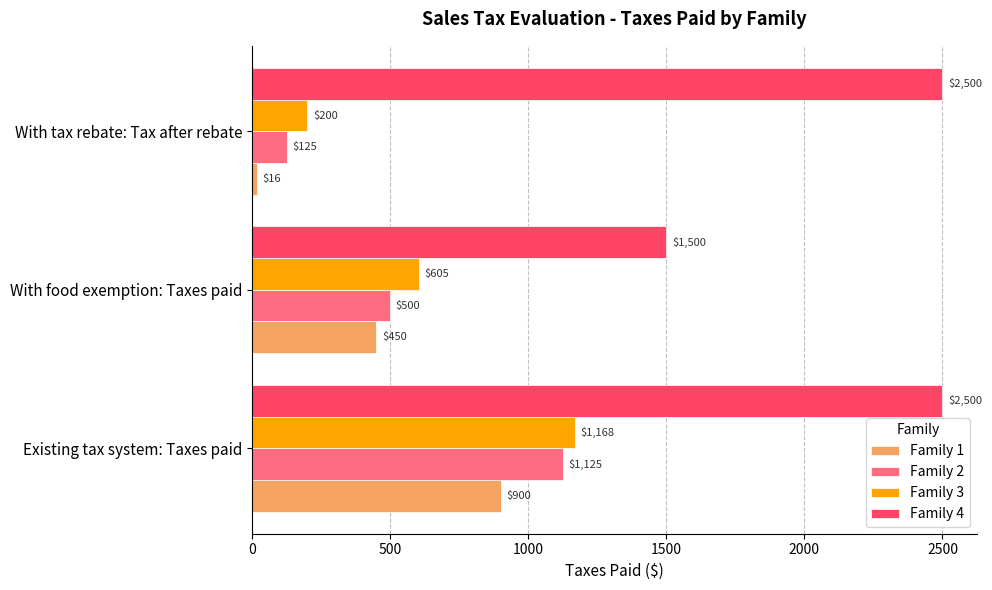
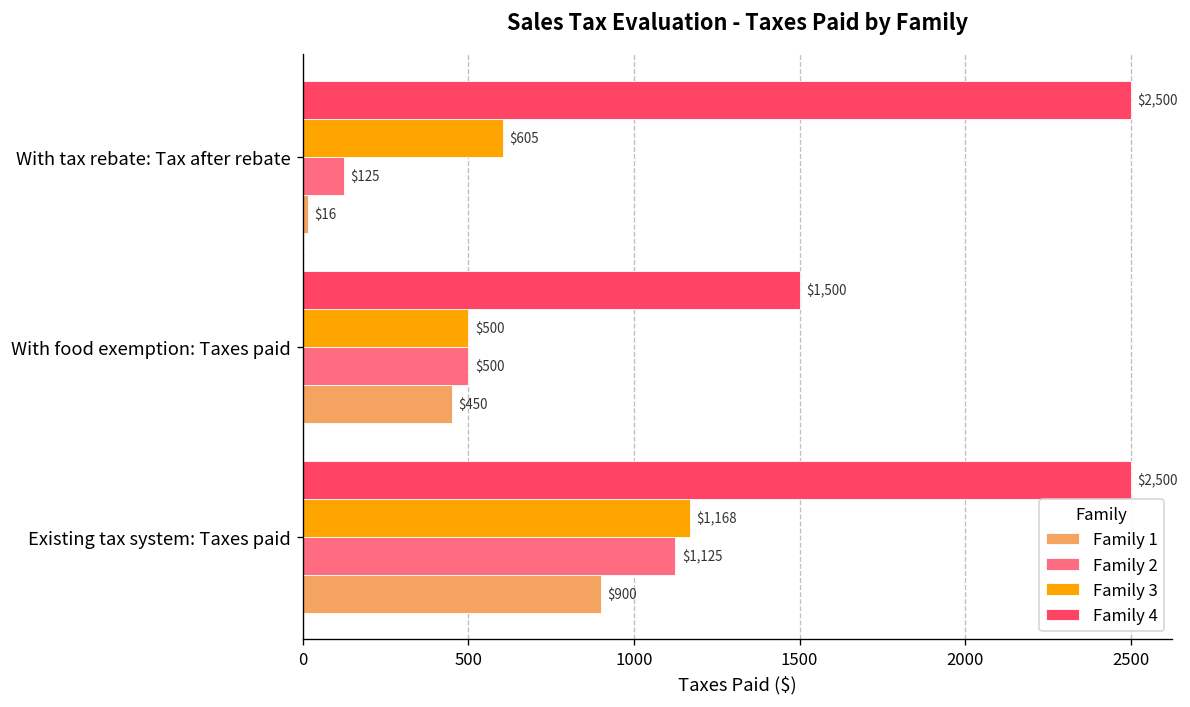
  {
    "Family 1": {
      "With tax rebate: Tax after rebate": "$16",
      "With food exemption: Taxes paid": "$450",
      "Existing tax system: Taxes paid": "$900"
    },
    "Family 3": {
-     "With tax rebate: Tax after rebate": "$200",
-     "With food exemption: Taxes paid": "$605",
+     "With tax rebate: Tax after rebate": "$605",
+     "With food exemption: Taxes paid": "$500",
      "Existing tax system: Taxes paid": "$1,168"
    }
  }
